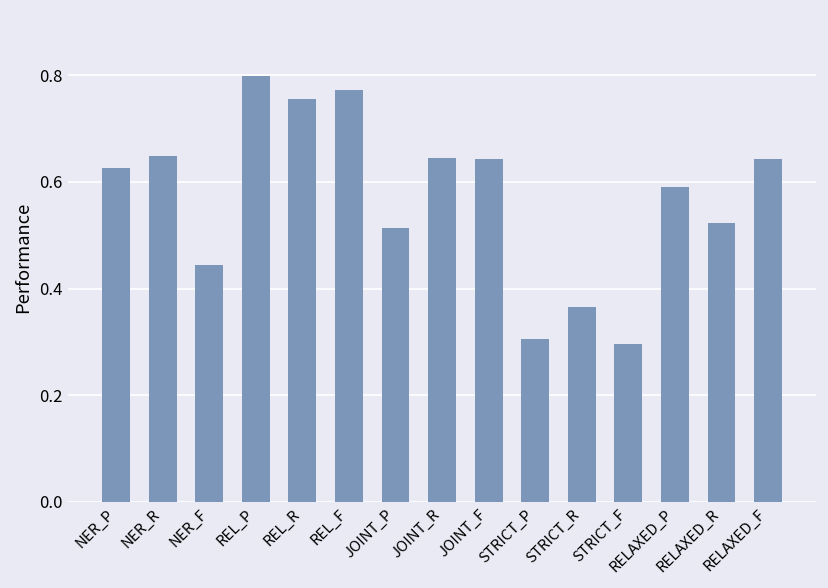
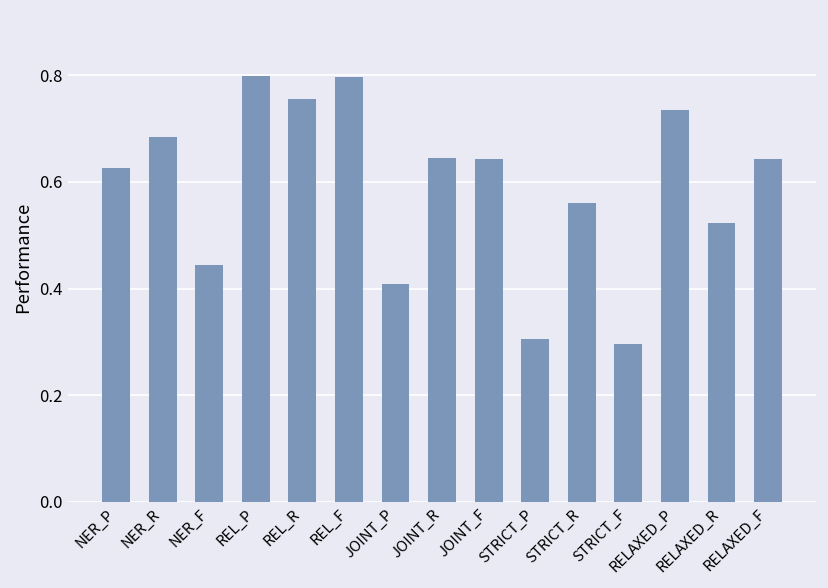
  {
    "NER_P": 0.63,
-   "NER_R": 0.65,
+   "NER_R": 0.68,
    "NER_F": 0.44,
    "REL_P": 0.80,
    "REL_R": 0.76,
-   "REL_F": 0.77,
-   "JOINT_P": 0.51,
+   "REL_F": 0.80,
+   "JOINT_P": 0.41,
    "JOINT_R": 0.65,
    "JOINT_F": 0.64,
    "STRICT_P": 0.30,
-   "STRICT_R": 0.36,
+   "STRICT_R": 0.56,
    "STRICT_F": 0.30,
-   "RELAXED_P": 0.59,
+   "RELAXED_P": 0.74,
    "RELAXED_R": 0.52,
    "RELAXED_F": 0.64
  }
